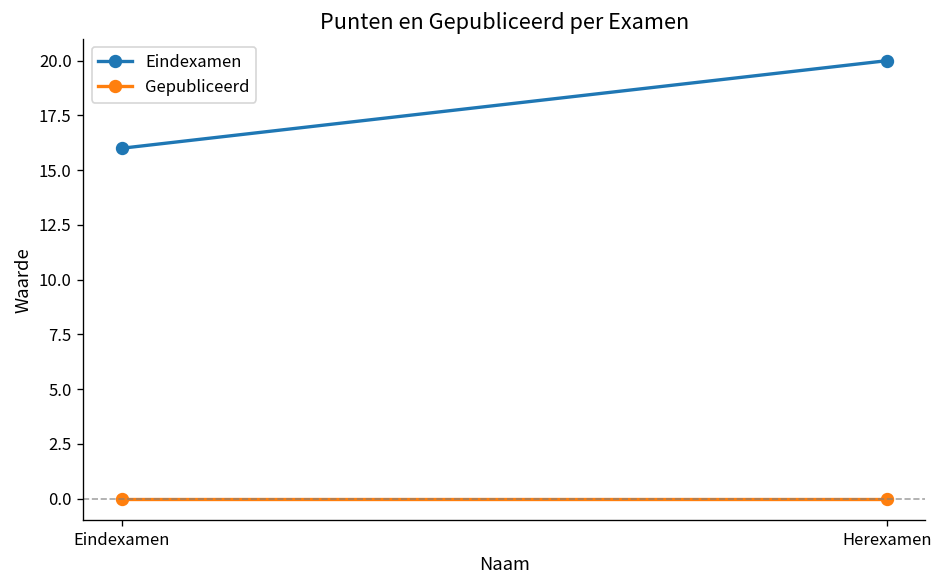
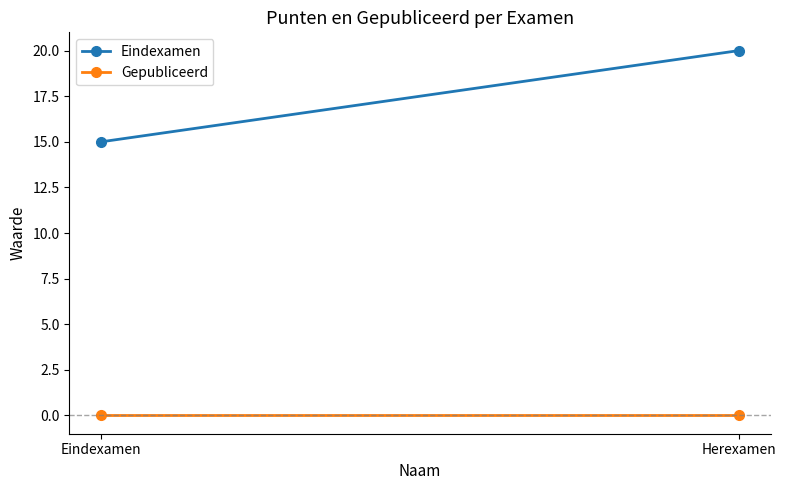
  {
    "Eindexamen": {
-     "Eindexamen": 16,
+     "Eindexamen": 15,
      "Herexamen": 20
    },
    "Gepubliceerd": {
      "Eindexamen": 0,
      "Herexamen": 0
    }
  }
